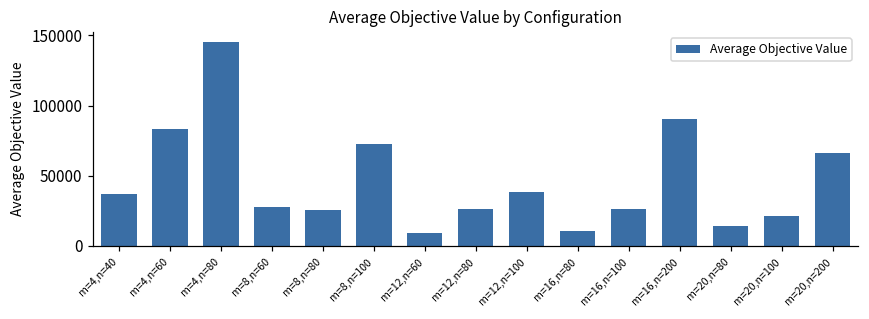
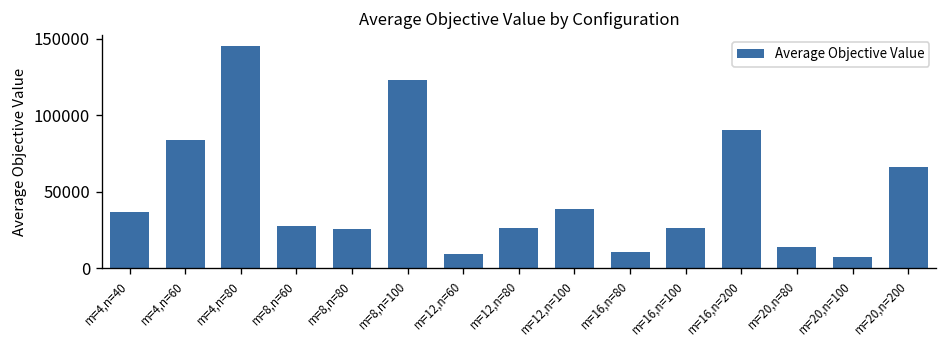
  {
    "m=4,n=40": 37000,
    "m=4,n=60": 84000,
    "m=4,n=80": 145000,
    "m=8,n=60": 28000,
    "m=8,n=80": 26000,
-   "m=8,n=100": 73000,
+   "m=8,n=100": 123000,
    "m=12,n=60": 9000,
    "m=12,n=80": 26000,
    "m=12,n=100": 38000,
    "m=16,n=80": 11000,
    "m=16,n=100": 26000,
    "m=16,n=200": 91000,
    "m=20,n=80": 14000,
-   "m=20,n=100": 21000,
+   "m=20,n=100": 7000,
    "m=20,n=200": 66000
  }
